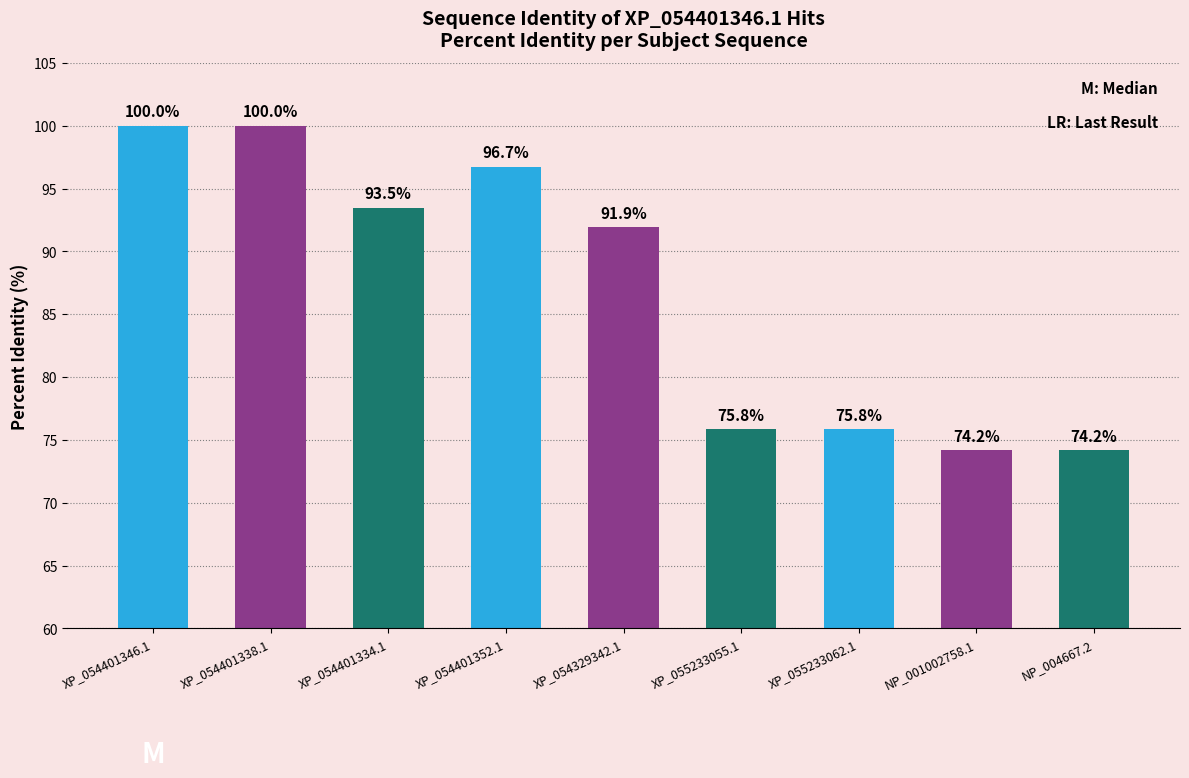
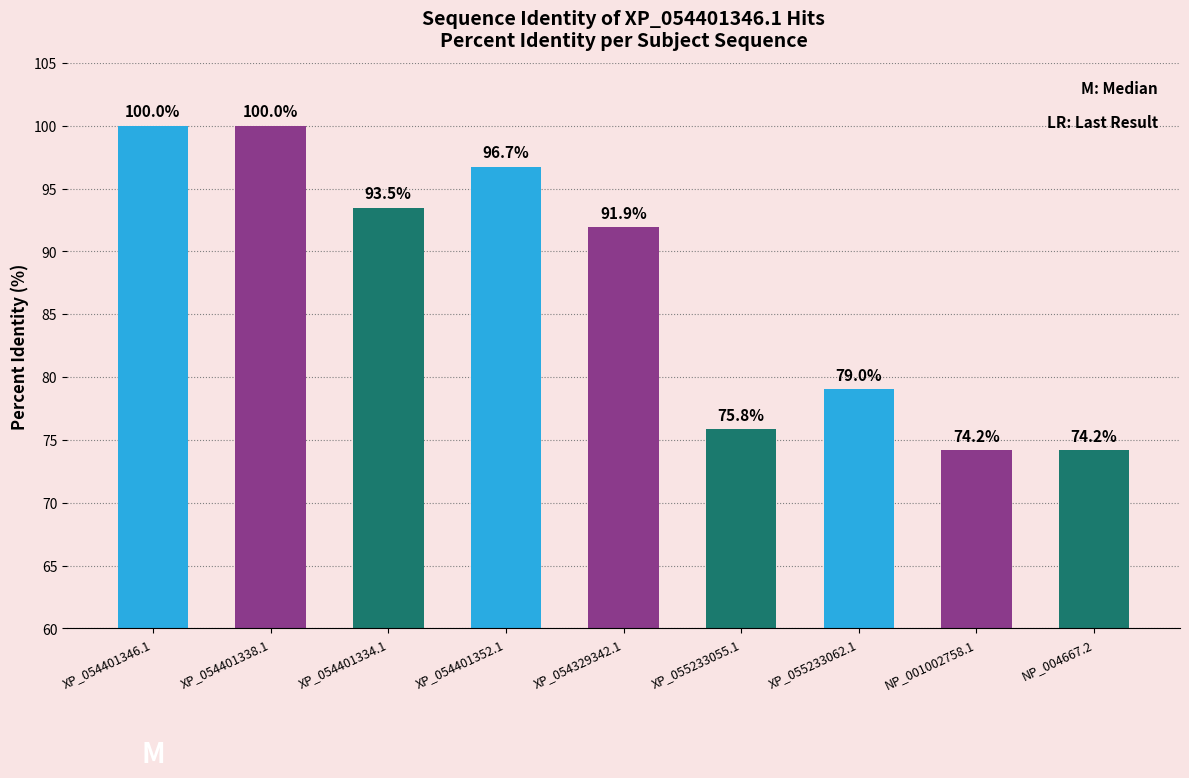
  {
    "XP_054401346.1": "100.0%",
    "XP_054401338.1": "100.0%",
    "XP_054401334.1": "93.5%",
    "XP_054401352.1": "96.7%",
    "XP_054329342.1": "91.9%",
    "XP_055233055.1": "75.8%",
-   "XP_055233062.1": "75.8%",
+   "XP_055233062.1": "79.0%",
    "NP_001002758.1": "74.2%",
    "NP_004667.2": "74.2%"
  }
